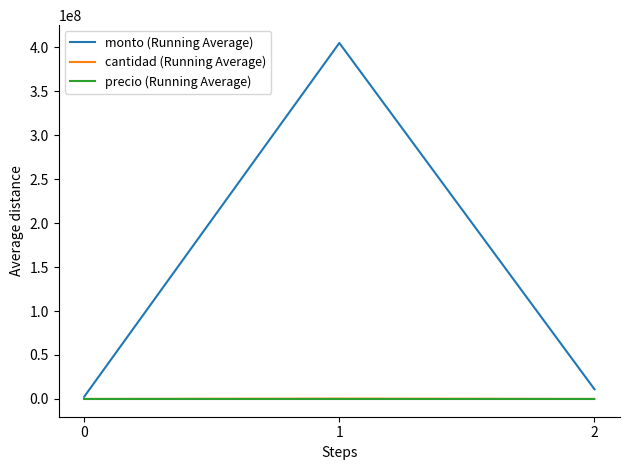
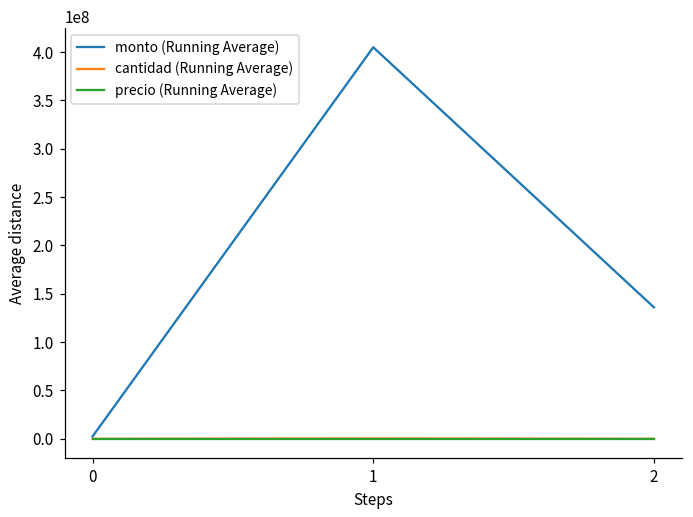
  {
    "monto (Running Average)": {
      "1": 410000000,
-     "2": 10000000
+     "2": 140000000
    },
    "precio (Running Average)": {
      "1": 0,
      "2": 0
    }
  }
